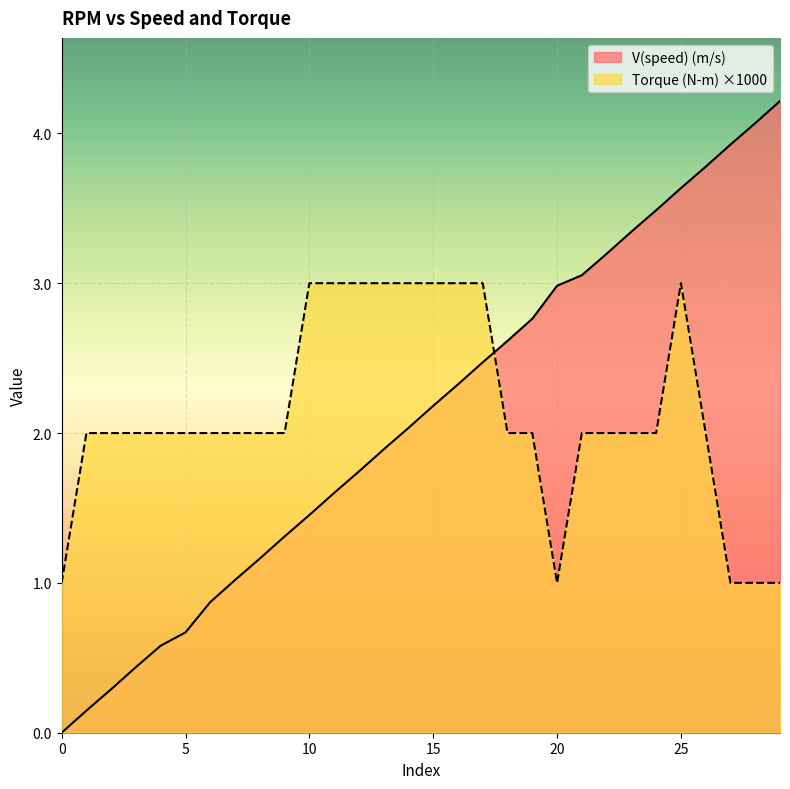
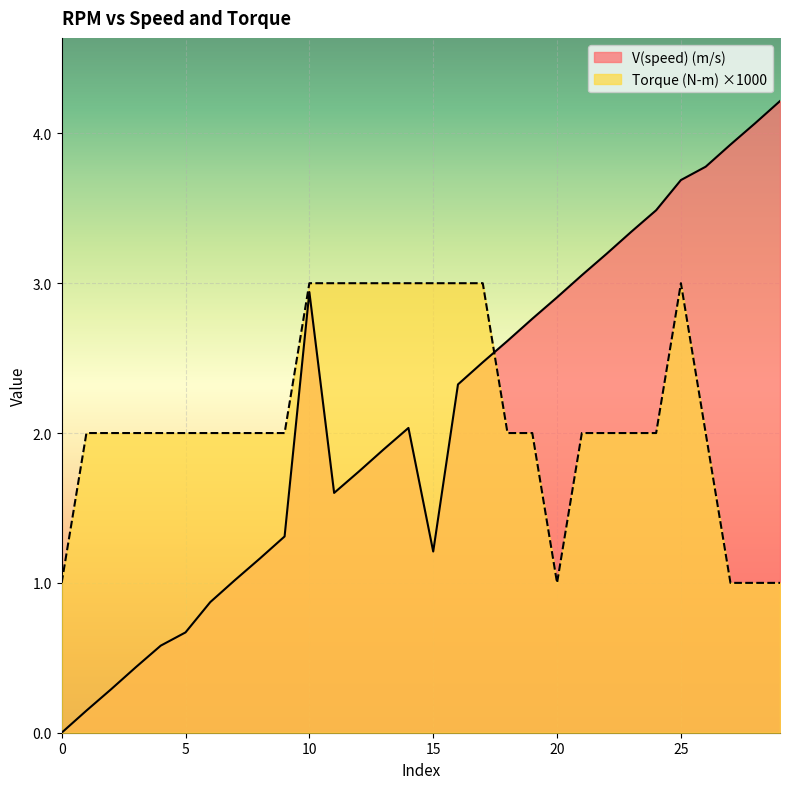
  {
    "V(speed) (m/s)": {
      "0": 0.00,
      "5": 0.67,
-     "10": 1.45,
-     "15": 2.18,
-     "20": 2.98,
-     "25": 3.63
+     "10": 2.94,
+     "15": 1.21,
+     "20": 2.91,
+     "25": 3.69
    },
    "Torque (N-m) ×1000": {
      "0": 1.00,
      "5": 2.00,
      "10": 3.00,
      "15": 3.00,
      "20": 1.00,
      "25": 3.00
    }
  }
